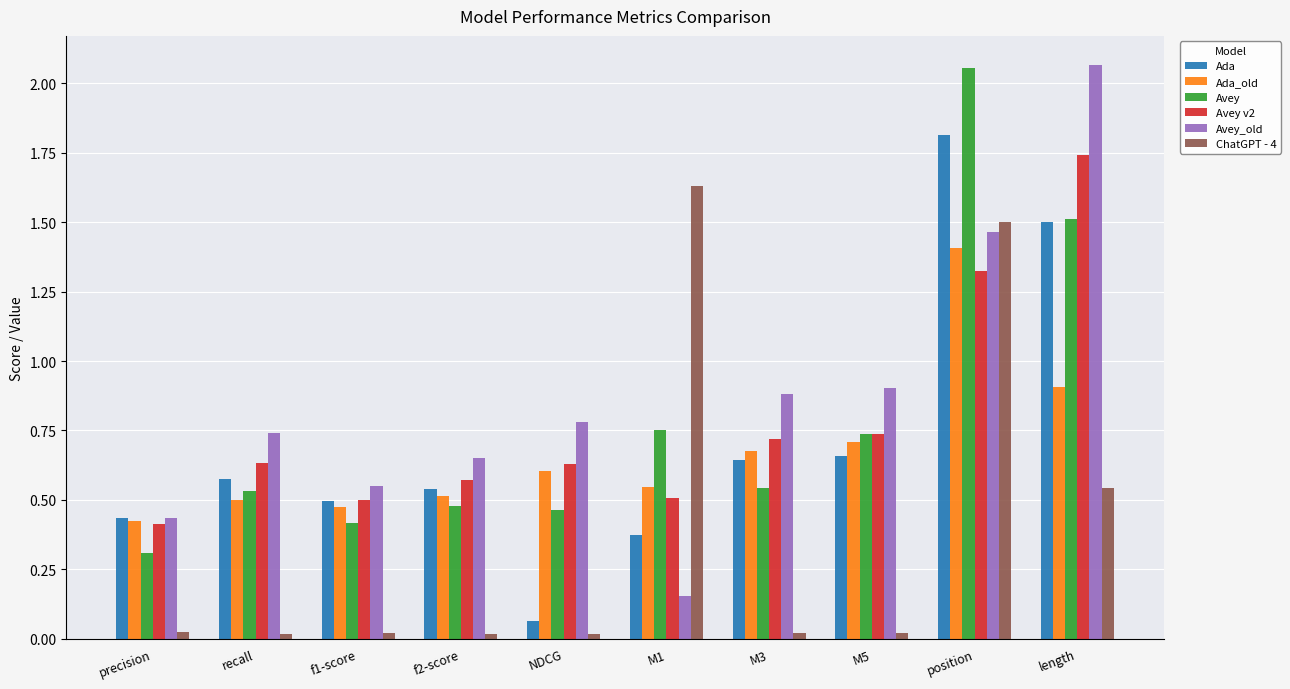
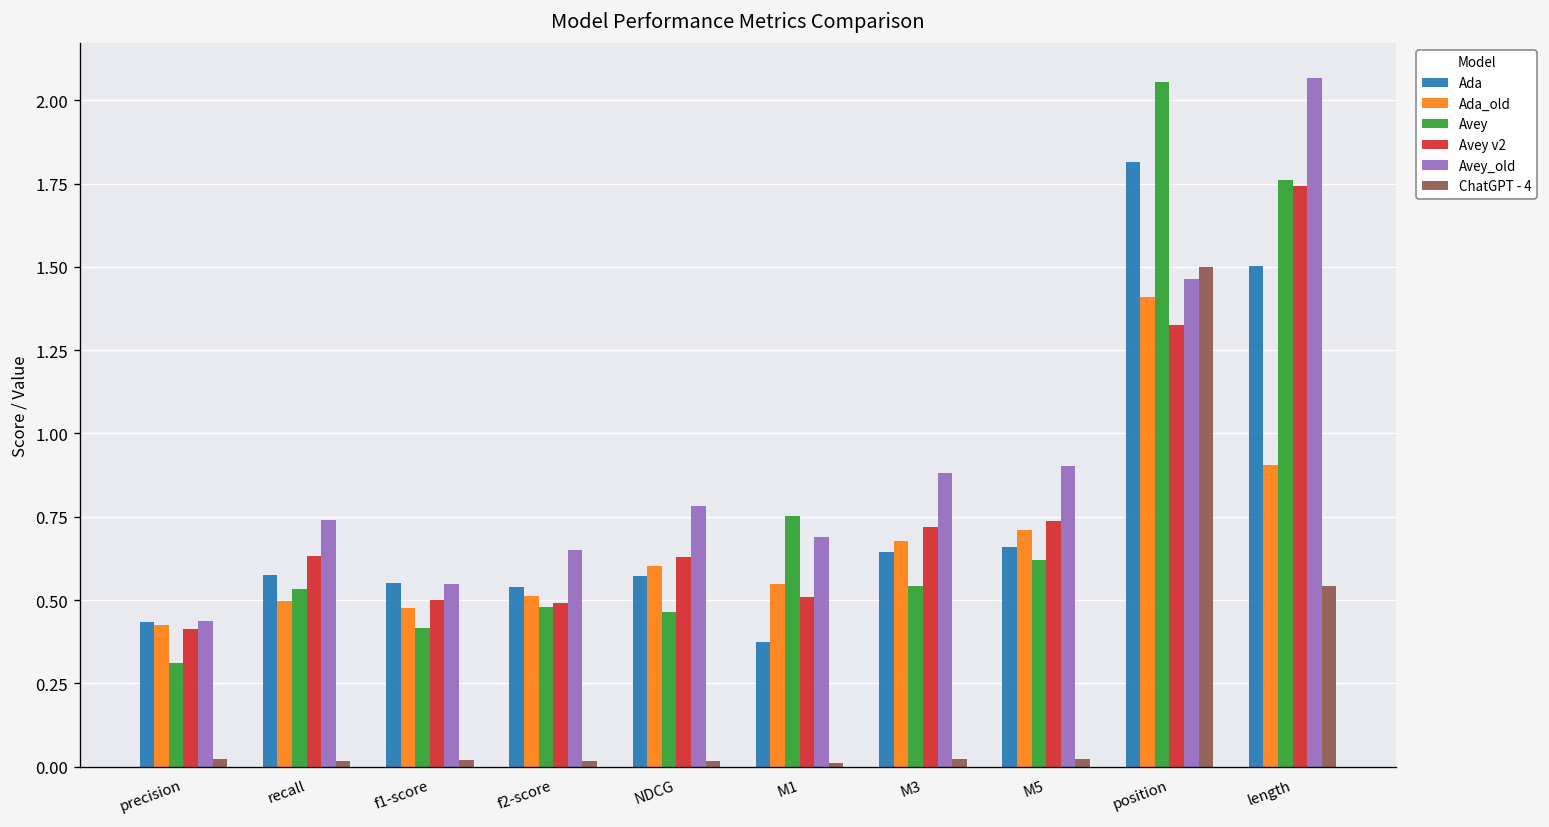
  {
    "Ada": {
      "precision": 0.43,
      "recall": 0.58,
-     "f1-score": 0.50,
+     "f1-score": 0.55,
      "f2-score": 0.54,
-     "NDCG": 0.07,
+     "NDCG": 0.57,
      "M1": 0.37,
      "M3": 0.64,
      "M5": 0.66,
      "position": 1.82,
      "length": 1.50
    },
    "Ada_old": {
      "precision": 0.42,
      "recall": 0.50,
      "f1-score": 0.48,
      "f2-score": 0.51,
      "NDCG": 0.60,
      "M1": 0.55,
      "M3": 0.68,
      "M5": 0.71,
      "position": 1.41,
      "length": 0.91
    },
    "Avey": {
      "precision": 0.31,
      "recall": 0.53,
      "f1-score": 0.42,
      "f2-score": 0.48,
      "NDCG": 0.46,
      "M1": 0.75,
      "M3": 0.54,
-     "M5": 0.74,
+     "M5": 0.62,
      "position": 2.06,
-     "length": 1.51
+     "length": 1.76
    },
    "Avey v2": {
      "precision": 0.41,
      "recall": 0.63,
      "f1-score": 0.50,
-     "f2-score": 0.57,
+     "f2-score": 0.49,
      "NDCG": 0.63,
      "M1": 0.51,
      "M3": 0.72,
      "M5": 0.74,
      "position": 1.33,
      "length": 1.74
    },
    "Avey_old": {
      "precision": 0.44,
      "recall": 0.74,
      "f1-score": 0.55,
      "f2-score": 0.65,
      "NDCG": 0.78,
-     "M1": 0.15,
+     "M1": 0.69,
      "M3": 0.88,
      "M5": 0.90,
      "position": 1.47,
      "length": 2.07
    },
    "ChatGPT - 4": {
      "precision": 0.02,
      "recall": 0.02,
      "f1-score": 0.02,
      "f2-score": 0.02,
      "NDCG": 0.02,
-     "M1": 1.63,
+     "M1": 0.01,
      "M3": 0.02,
      "M5": 0.02,
      "position": 1.50,
      "length": 0.54
    }
  }
